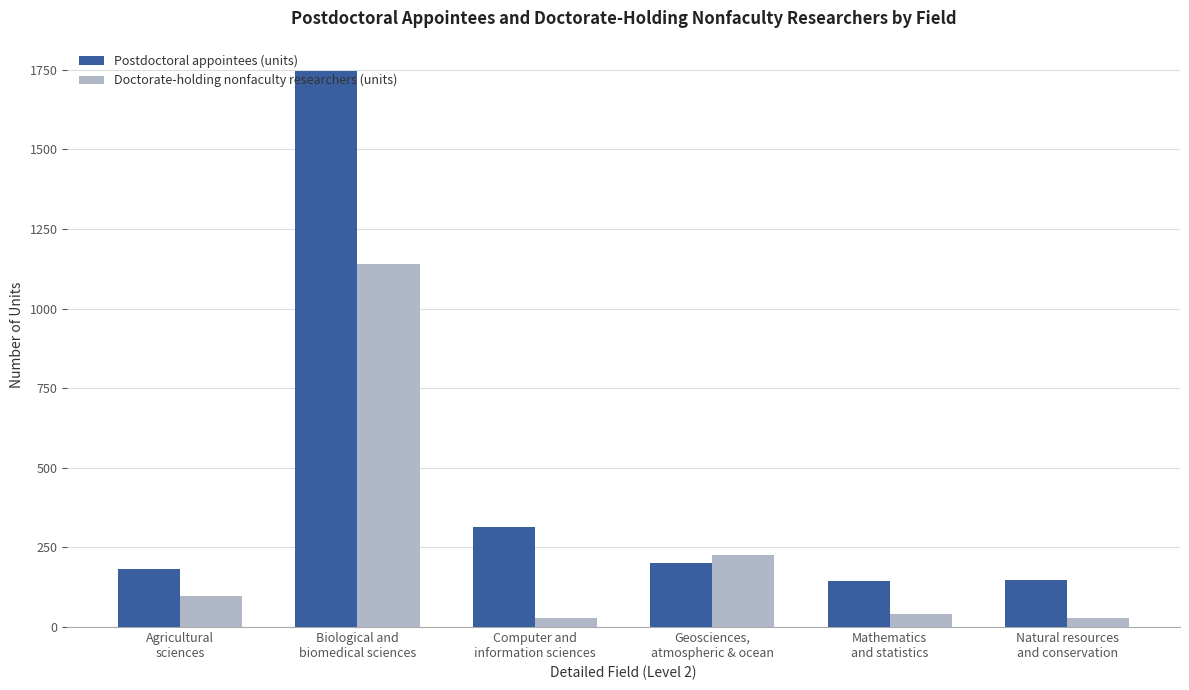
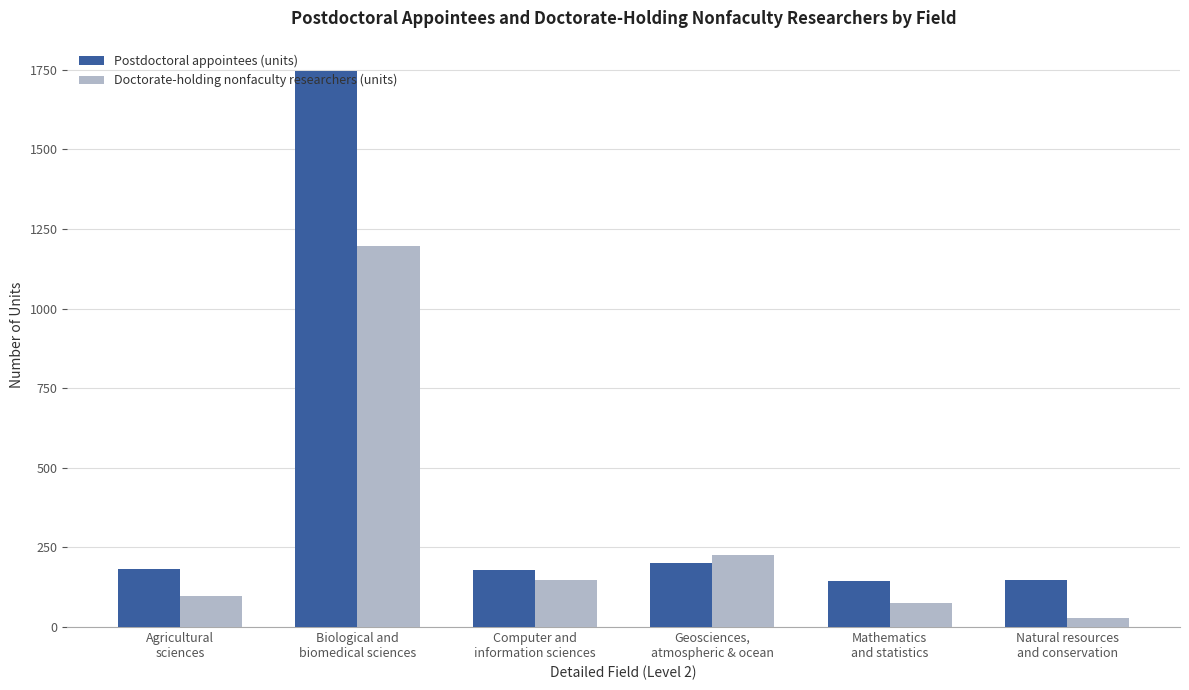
  {
    "Postdoctoral appointees (units)": {
      "Agricultural sciences": 180,
      "Biological and biomedical sciences": 1750,
-     "Computer and information sciences": 310,
+     "Computer and information sciences": 180,
      "Geosciences, atmospheric & ocean": 200,
      "Mathematics and statistics": 150,
      "Natural resources and conservation": 150
    },
    "Doctorate-holding nonfaculty researchers (units)": {
      "Agricultural sciences": 100,
-     "Biological and biomedical sciences": 1140,
-     "Computer and information sciences": 30,
+     "Biological and biomedical sciences": 1200,
+     "Computer and information sciences": 150,
      "Geosciences, atmospheric & ocean": 230,
-     "Mathematics and statistics": 40,
+     "Mathematics and statistics": 80,
      "Natural resources and conservation": 30
    }
  }
